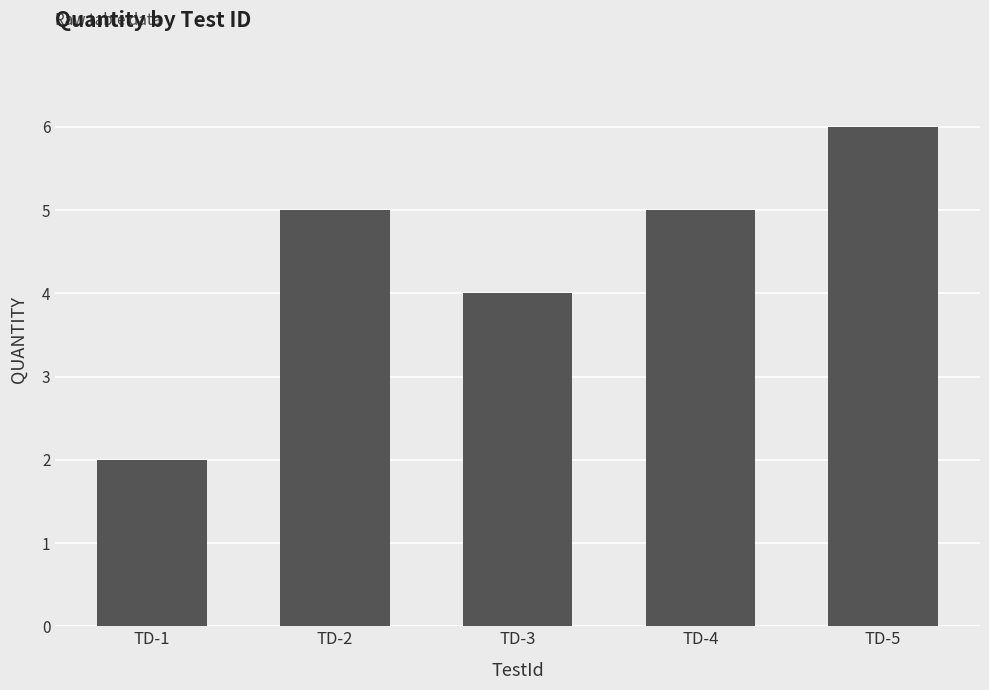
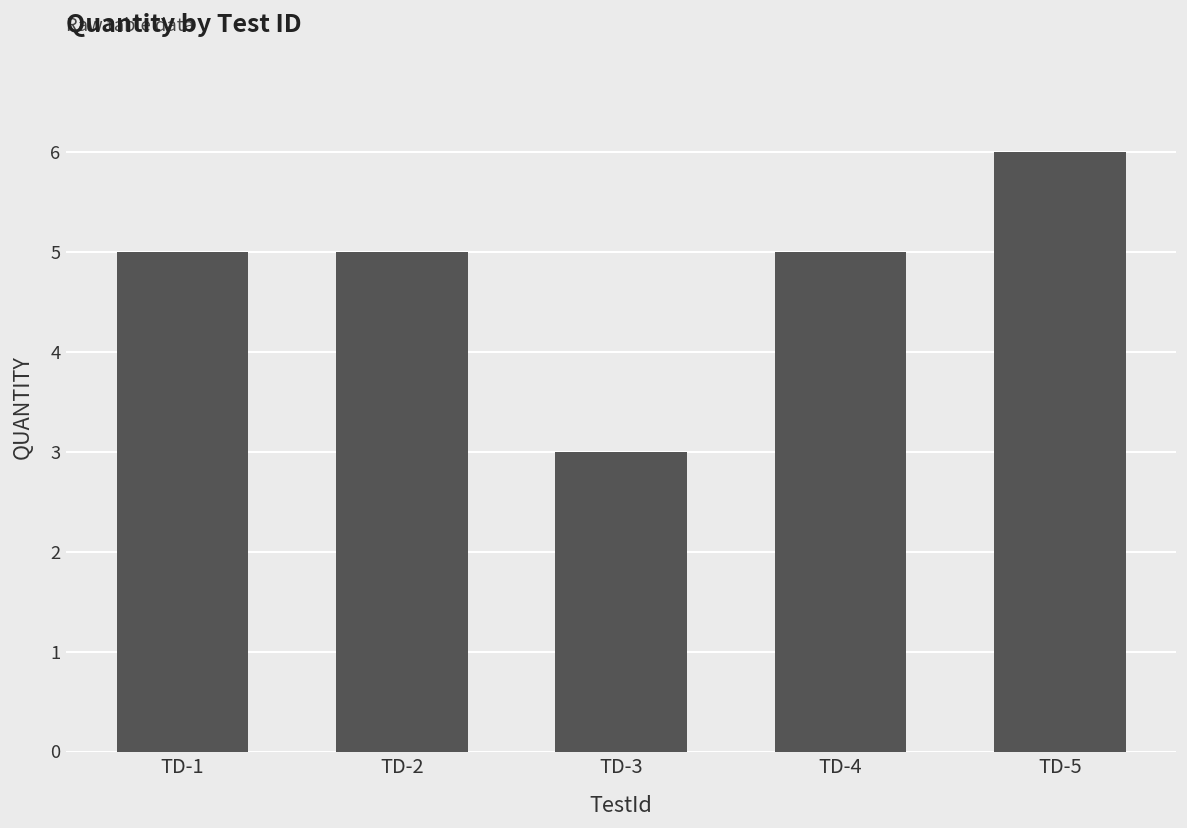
  {
-   "TD-1": 2,
+   "TD-1": 5,
    "TD-2": 5,
-   "TD-3": 4,
+   "TD-3": 3,
    "TD-4": 5,
    "TD-5": 6
  }
